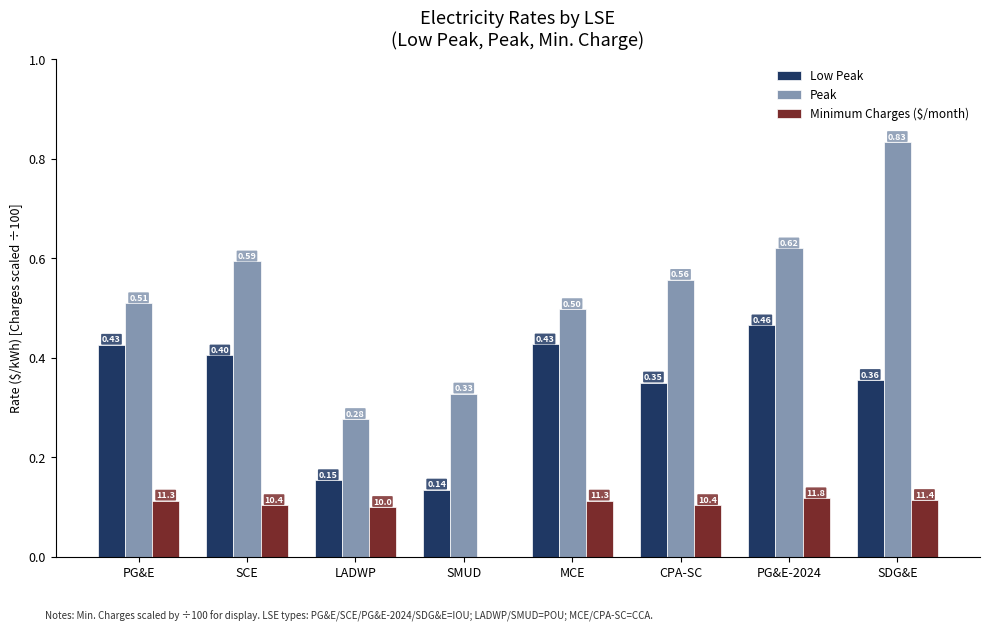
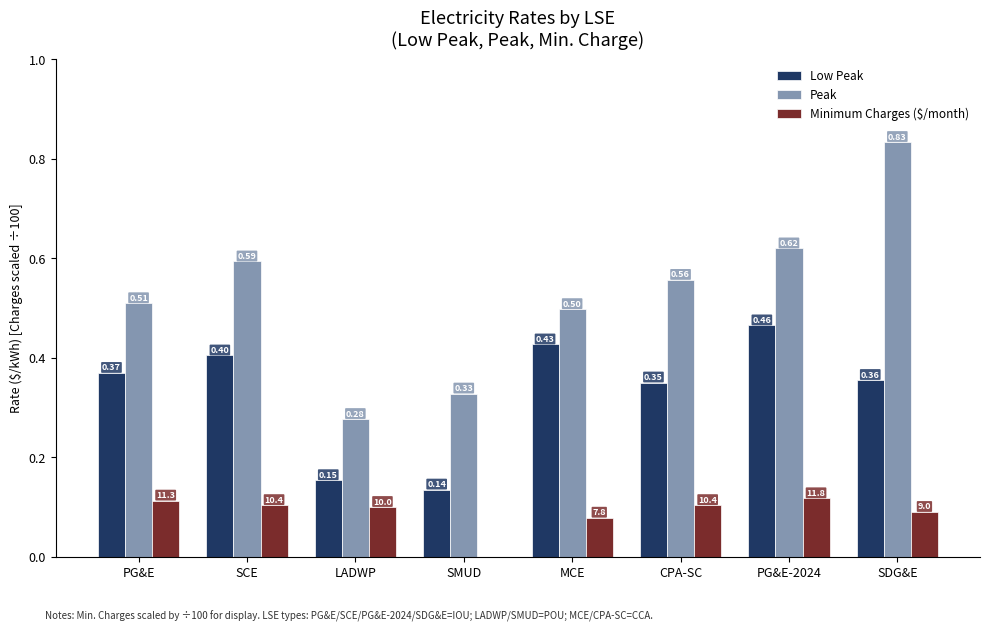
  {
    "Low Peak": {
-     "PG&E": 0.43
+     "PG&E": 0.37
    },
    "Minimum Charges ($/month)": {
-     "MCE": 11.3,
-     "SDG&E": 11.4
+     "MCE": 7.8,
+     "SDG&E": 9.0
    }
  }
